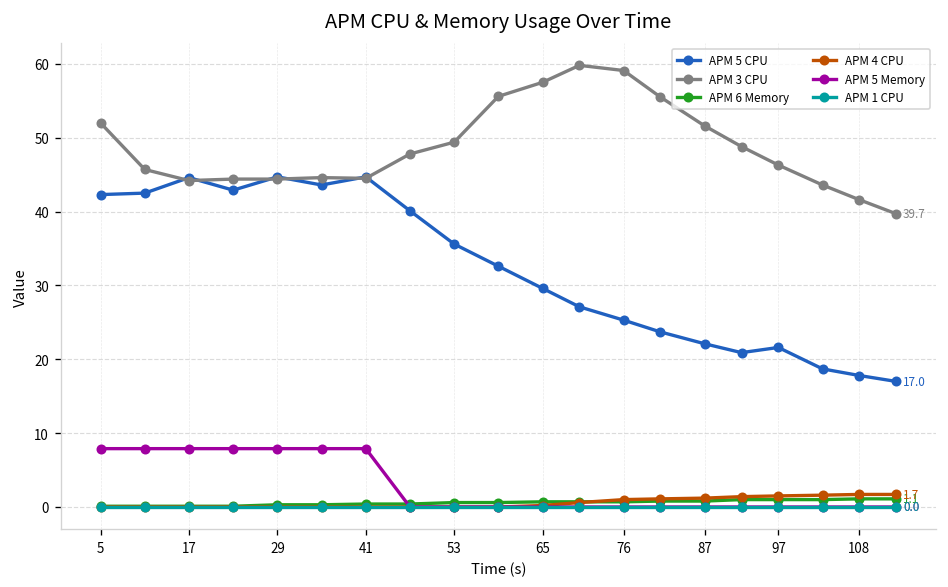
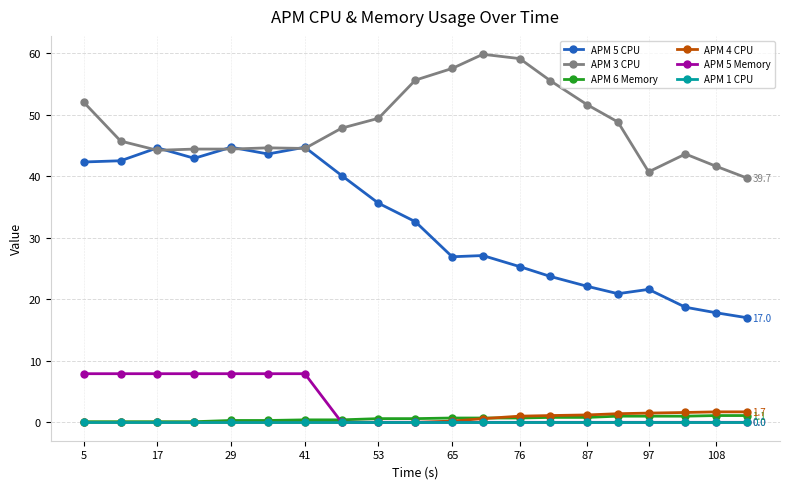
  {
    "APM 5 CPU": {
      "5": 42,
      "53": 36,
-     "65": 30,
+     "65": 27,
      "76": 25,
      "87": 22,
      "97": 22,
      "108": 18
    },
    "APM 3 CPU": {
      "5": 52,
      "53": 49,
      "65": 58,
      "76": 59,
      "87": 52,
-     "97": 46,
+     "97": 41,
      "108": 42
    },
    "APM 6 Memory": {
      "53": 1,
      "65": 1,
      "97": 1,
      "108": 1
    },
    "APM 4 CPU": {
      "97": 2,
      "108": 2
    },
    "APM 5 Memory": {
      "5": 8,
      "17": 8,
      "29": 8,
      "41": 8
    }
  }
